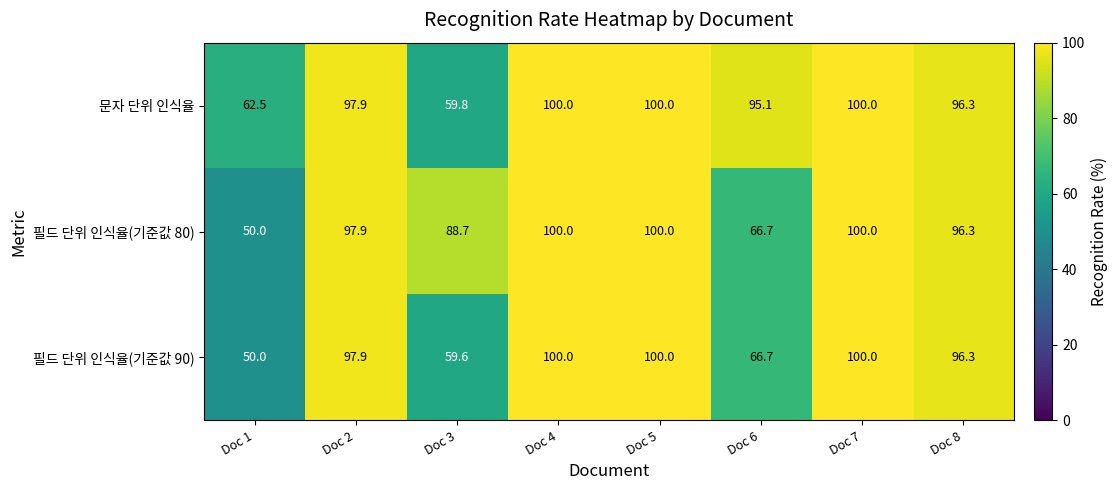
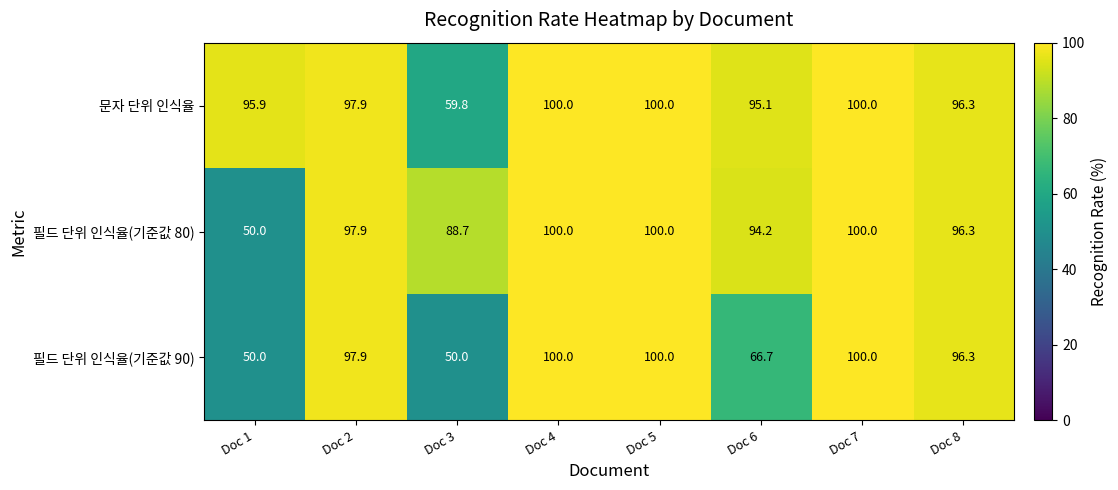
  {
    "문자 단위 인식율": {
-     "Doc 1": 62.5,
+     "Doc 1": 95.9,
      "Doc 2": 97.9,
      "Doc 3": 59.8,
      "Doc 4": 100.0,
      "Doc 5": 100.0,
      "Doc 6": 95.1,
      "Doc 7": 100.0,
      "Doc 8": 96.3
    },
    "필드 단위 인식율(기준값 80)": {
      "Doc 1": 50.0,
      "Doc 2": 97.9,
      "Doc 3": 88.7,
      "Doc 4": 100.0,
      "Doc 5": 100.0,
-     "Doc 6": 66.7,
+     "Doc 6": 94.2,
      "Doc 7": 100.0,
      "Doc 8": 96.3
    },
    "필드 단위 인식율(기준값 90)": {
      "Doc 1": 50.0,
      "Doc 2": 97.9,
-     "Doc 3": 59.6,
+     "Doc 3": 50.0,
      "Doc 4": 100.0,
      "Doc 5": 100.0,
      "Doc 6": 66.7,
      "Doc 7": 100.0,
      "Doc 8": 96.3
    }
  }
